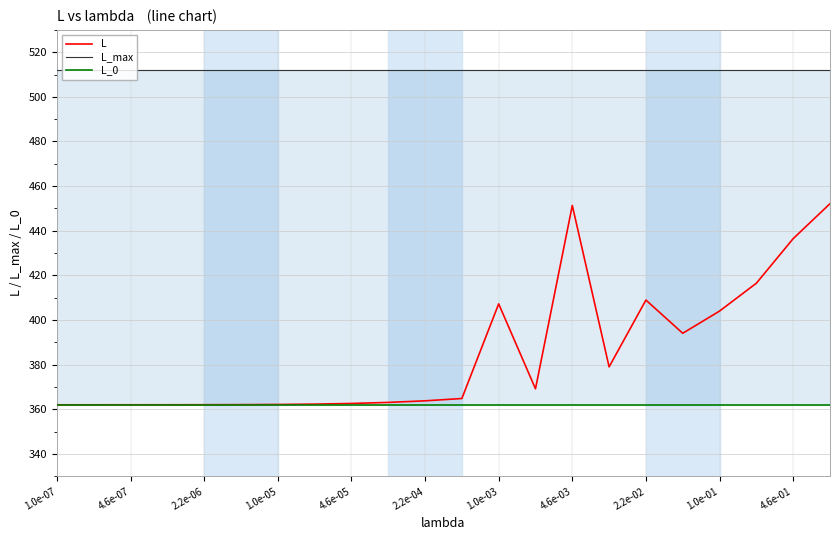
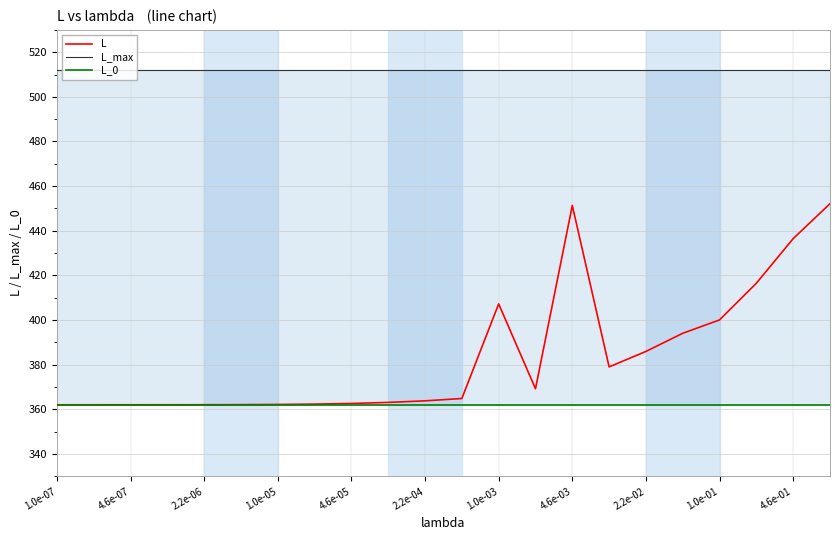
  {
    "L": {
      "2.2e-04": 364,
      "1.0e-03": 407,
      "4.6e-03": 451,
-     "2.2e-02": 409,
-     "1.0e-01": 404,
+     "2.2e-02": 386,
+     "1.0e-01": 400,
      "4.6e-01": 436
    },
    "L_max": {
      "1.0e-07": 512,
      "2.2e-06": 512,
      "1.0e-05": 512,
      "4.6e-05": 512,
      "2.2e-04": 512,
      "1.0e-03": 512,
      "4.6e-03": 512,
      "2.2e-02": 512,
      "1.0e-01": 512,
      "4.6e-01": 512
    },
    "L_0": {
      "2.2e-04": 362,
      "1.0e-03": 362,
      "4.6e-03": 362,
      "2.2e-02": 362,
      "1.0e-01": 362,
      "4.6e-01": 362
    }
  }
